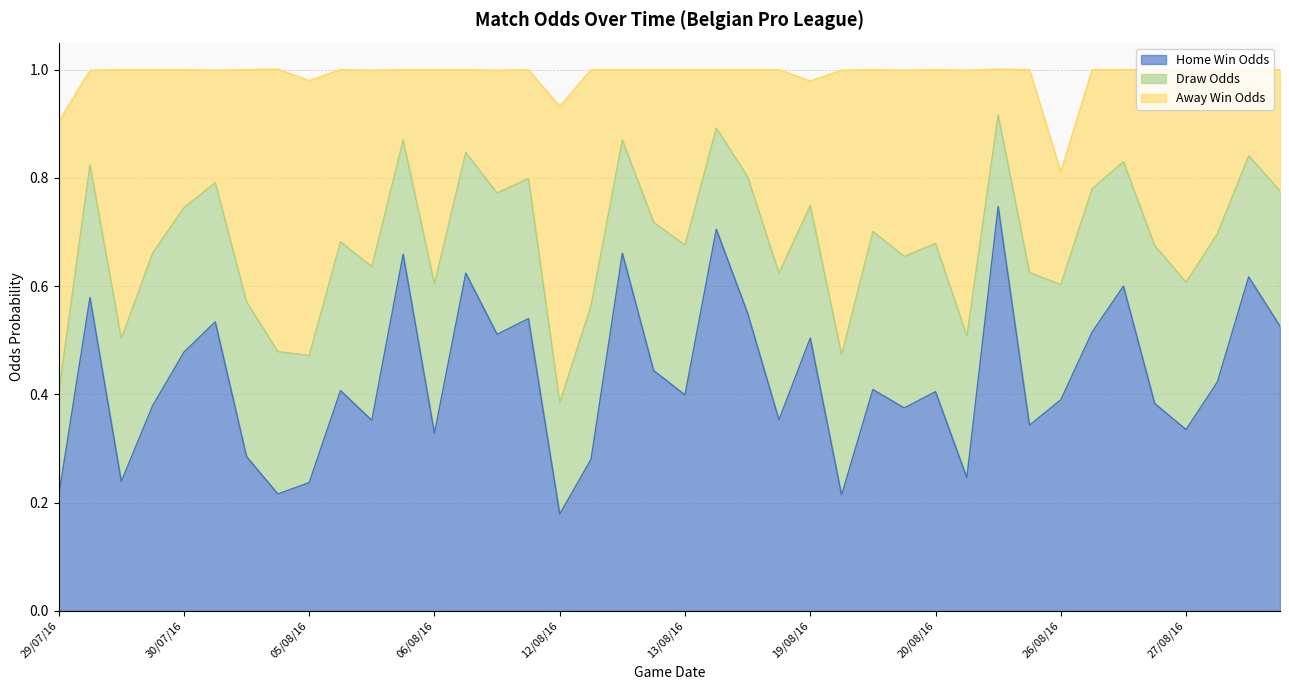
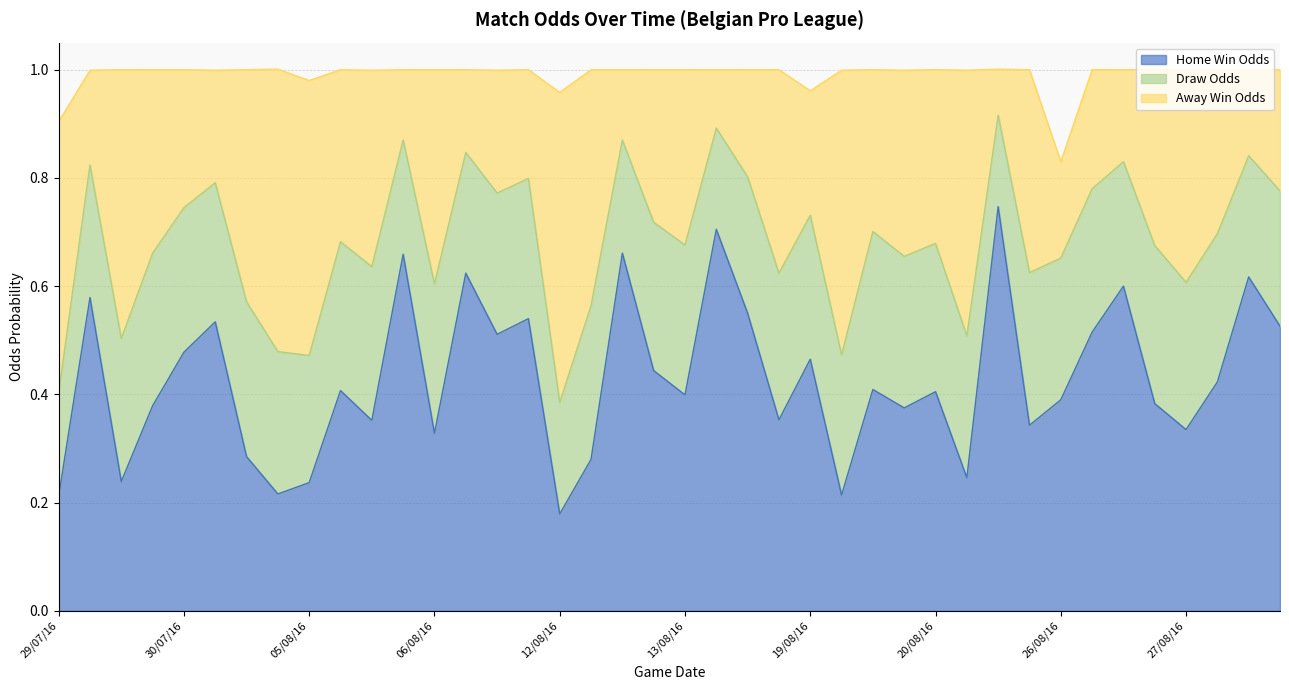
  {
    "Home Win Odds": {
      "29/07/16": 0.21,
      "05/08/16": 0.24,
      "12/08/16": 0.18,
-     "19/08/16": 0.50,
+     "19/08/16": 0.47,
      "26/08/16": 0.39
    },
    "Draw Odds": {
      "29/07/16": 0.19,
      "05/08/16": 0.24,
      "12/08/16": 0.21,
-     "19/08/16": 0.25,
-     "26/08/16": 0.21
+     "19/08/16": 0.27,
+     "26/08/16": 0.26
    },
    "Away Win Odds": {
      "29/07/16": 0.50,
      "05/08/16": 0.51,
-     "12/08/16": 0.55,
+     "12/08/16": 0.57,
      "19/08/16": 0.23,
-     "26/08/16": 0.21
+     "26/08/16": 0.18
    }
  }
